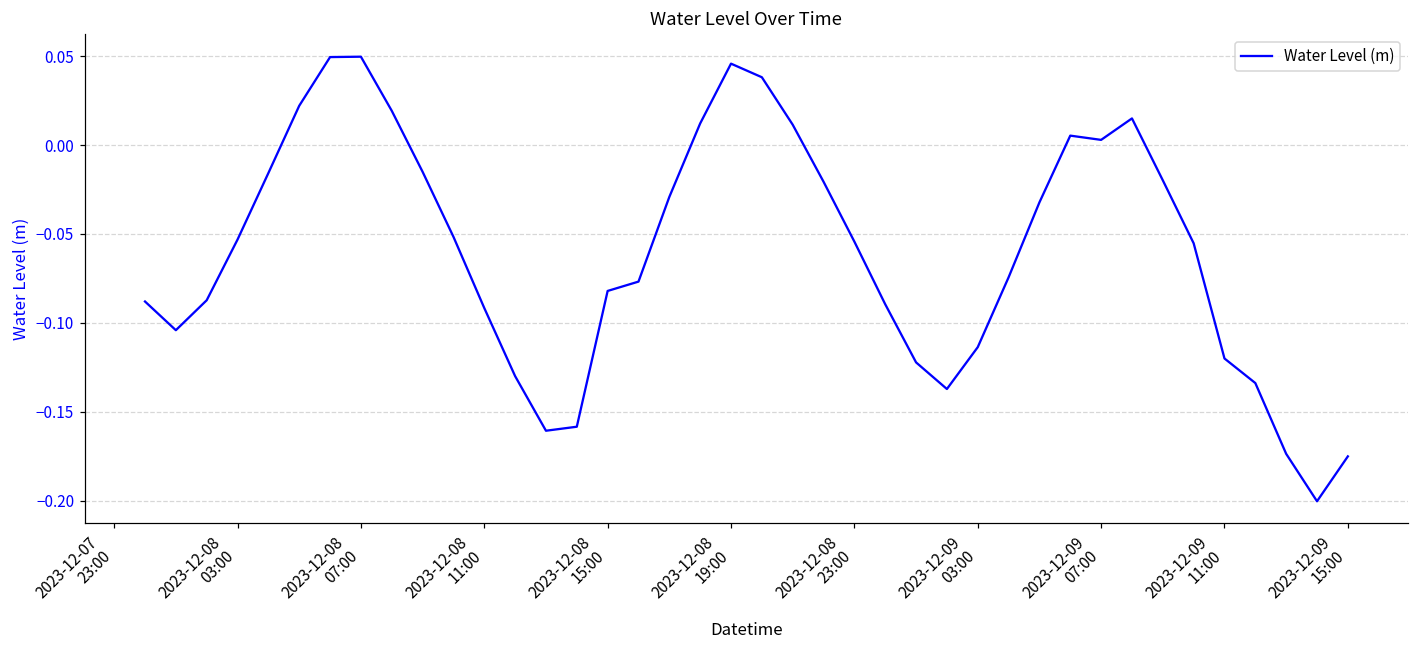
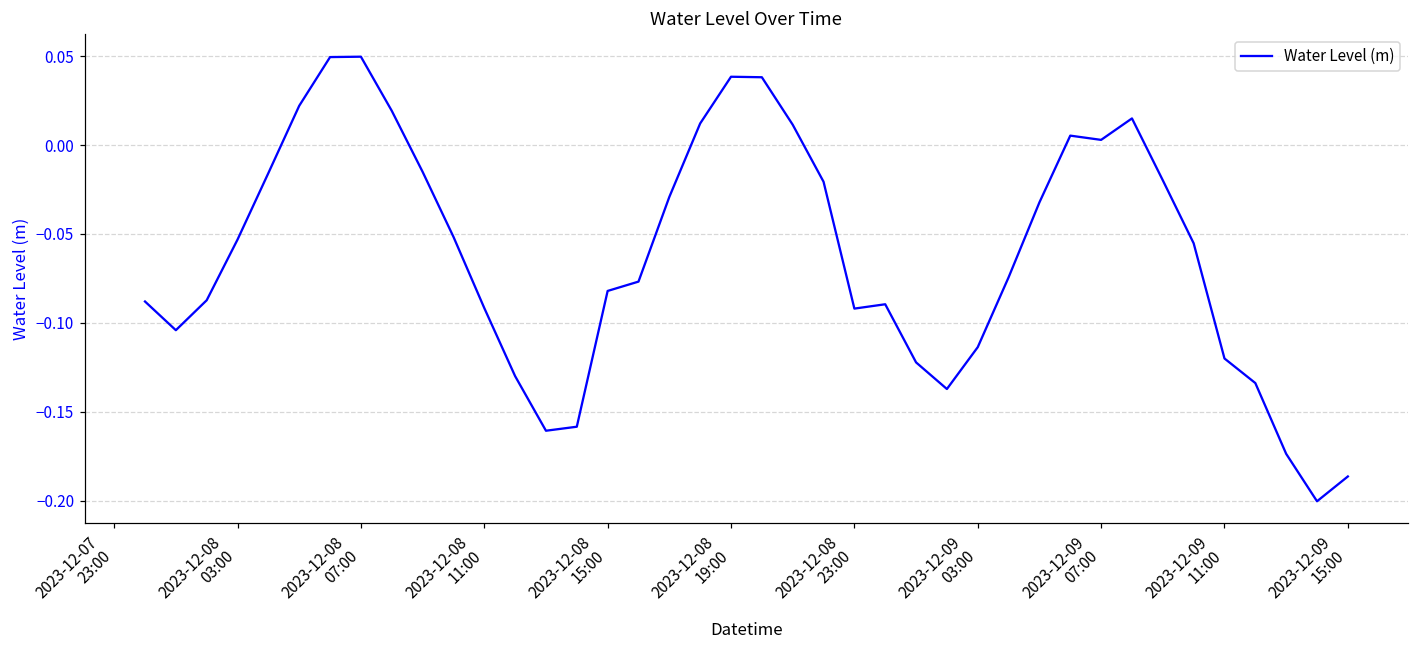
  {
    "2023-12-08 03:00": -0.053,
    "2023-12-08 07:00": 0.050,
    "2023-12-08 11:00": -0.092,
    "2023-12-08 15:00": -0.082,
-   "2023-12-08 19:00": 0.046,
-   "2023-12-08 23:00": -0.054,
+   "2023-12-08 19:00": 0.038,
+   "2023-12-08 23:00": -0.092,
    "2023-12-09 03:00": -0.114,
    "2023-12-09 07:00": 0.003,
    "2023-12-09 11:00": -0.120,
-   "2023-12-09 15:00": -0.175
+   "2023-12-09 15:00": -0.186
  }
